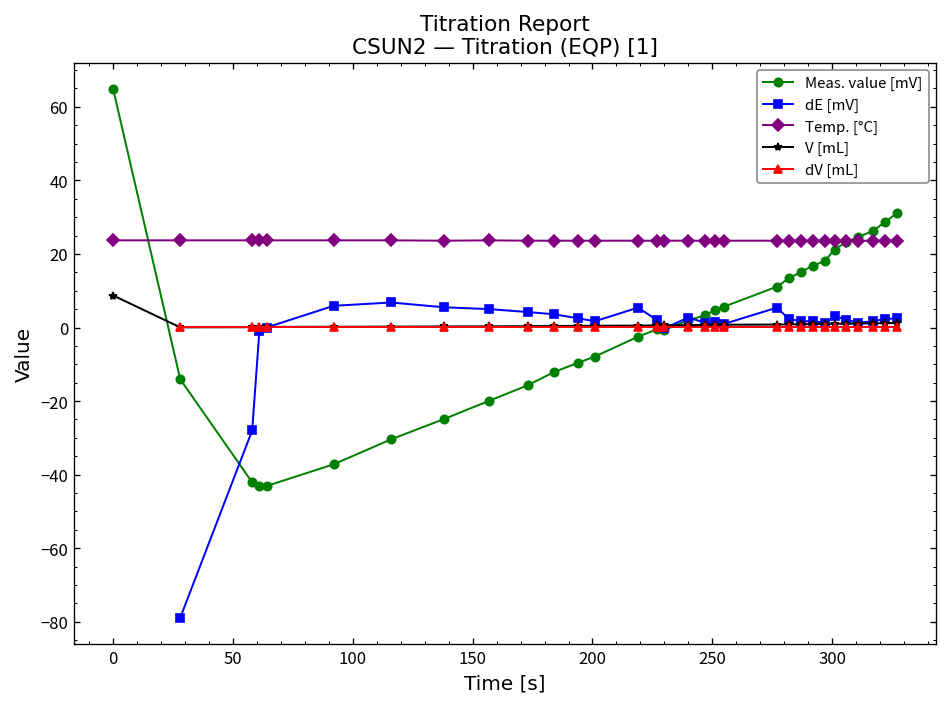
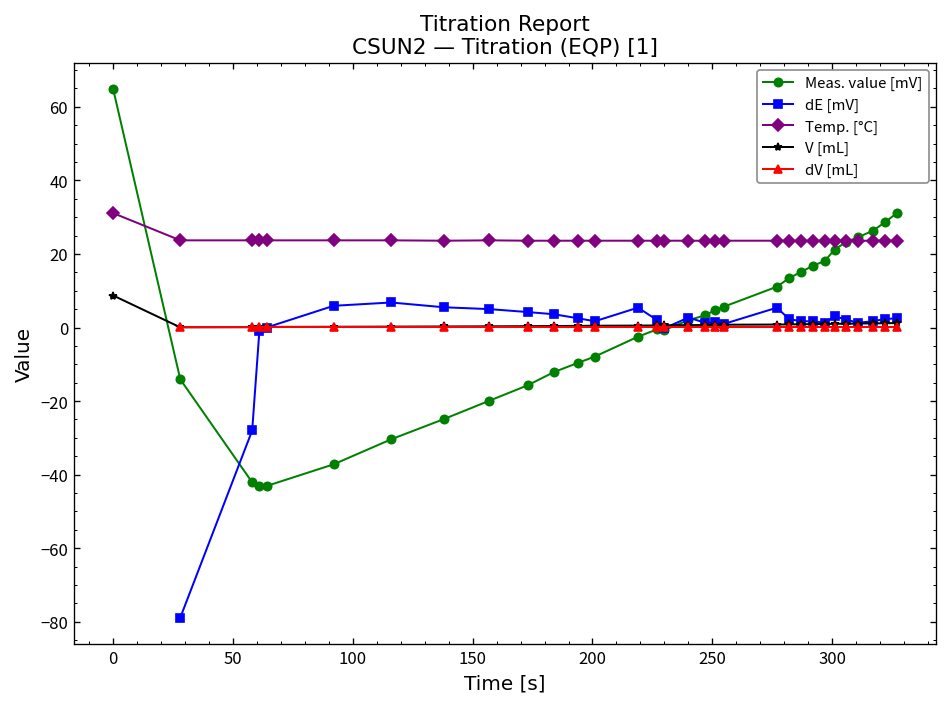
  {
    "Meas. value [mV]": {
      "0": 65
    },
    "Temp. [°C]": {
-     "0": 24
+     "0": 31
    },
    "V [mL]": {
      "0": 9
    }
  }
